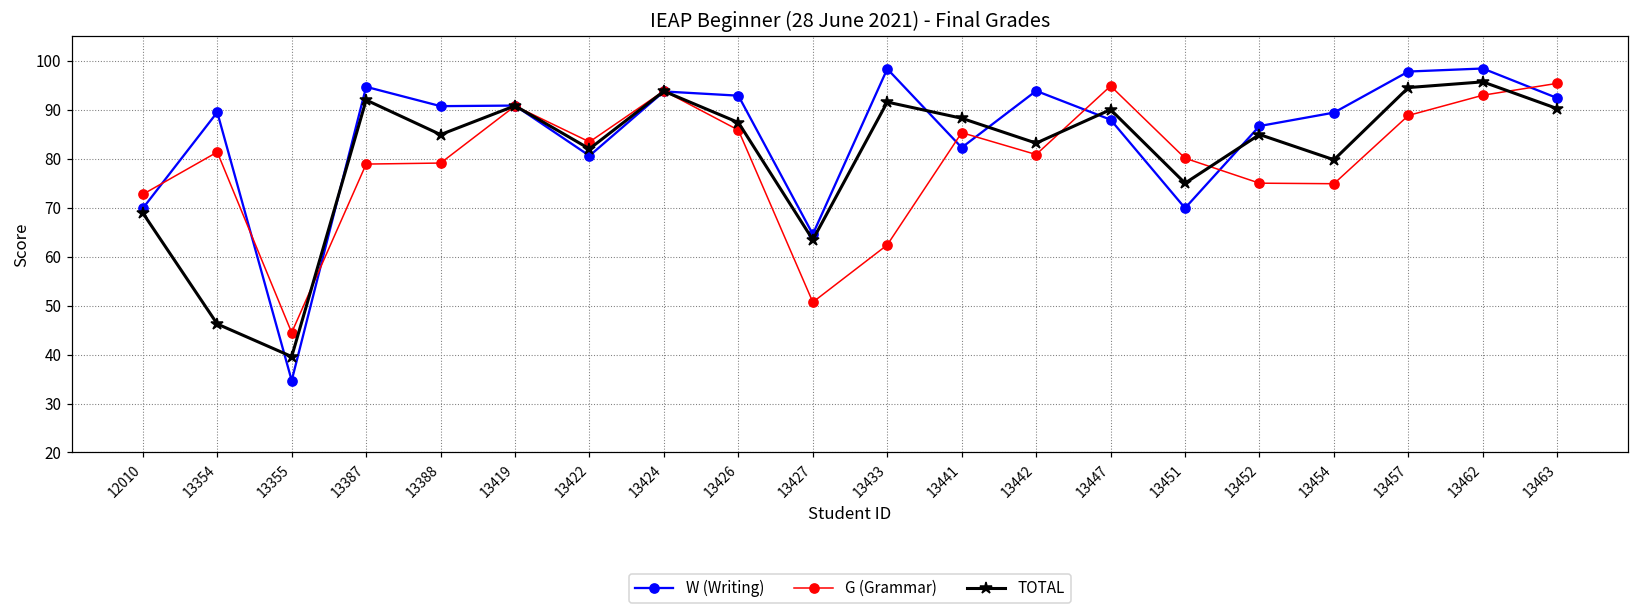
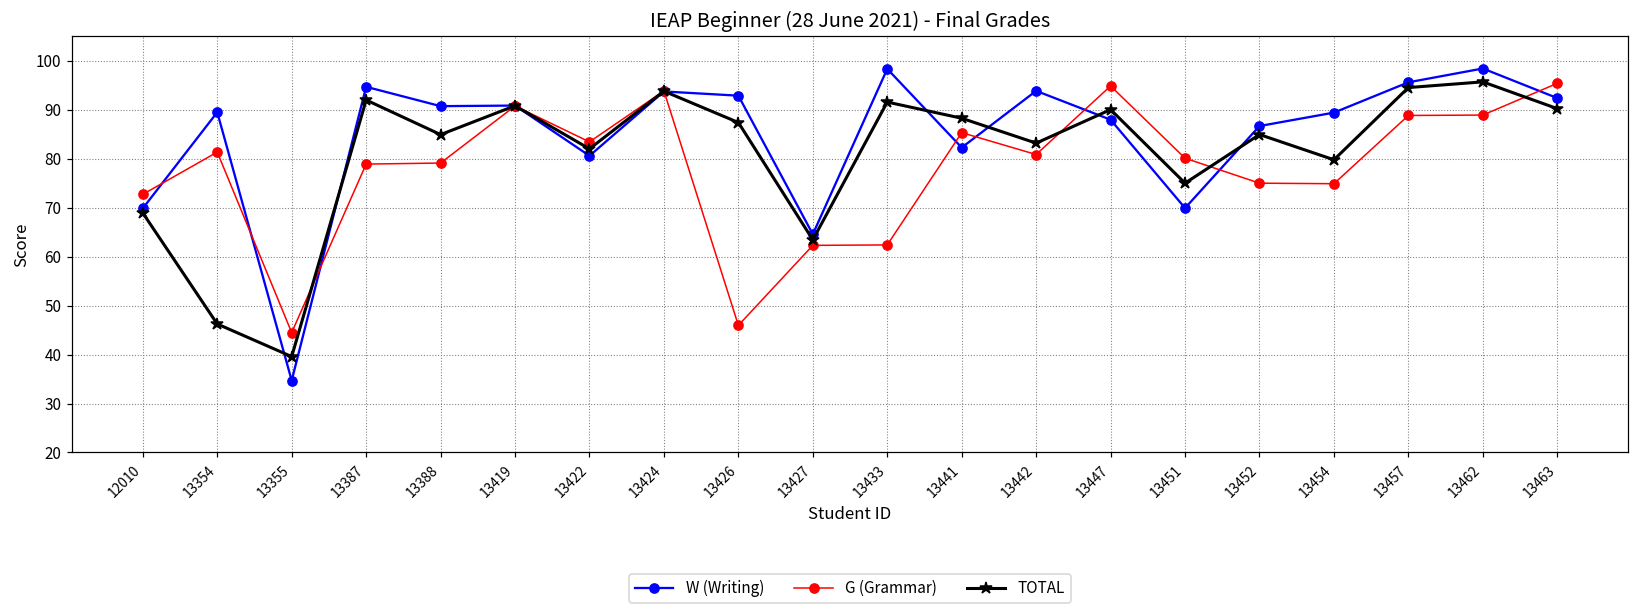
  {
    "W (Writing)": {
      "12010": 70,
      "13354": 89,
      "13355": 35,
      "13387": 95,
      "13388": 91,
      "13422": 81,
      "13426": 93,
      "13427": 65,
      "13433": 98,
      "13441": 82,
      "13442": 94,
      "13447": 88,
      "13451": 70,
      "13452": 87,
      "13454": 89,
-     "13457": 98,
+     "13457": 96,
      "13462": 98,
      "13463": 92
    },
    "G (Grammar)": {
      "12010": 73,
      "13354": 81,
      "13355": 44,
      "13387": 79,
      "13388": 79,
      "13422": 83,
-     "13426": 86,
-     "13427": 51,
+     "13426": 46,
+     "13427": 62,
      "13433": 62,
      "13441": 85,
      "13442": 81,
      "13447": 95,
      "13451": 80,
      "13452": 75,
      "13454": 75,
      "13457": 89,
-     "13462": 93,
+     "13462": 89,
      "13463": 95
    },
    "TOTAL": {
      "12010": 69,
      "13354": 46,
      "13355": 40,
      "13387": 92,
      "13388": 85,
      "13422": 82,
      "13426": 87,
      "13427": 63,
      "13433": 92,
      "13441": 88,
      "13442": 83,
      "13447": 90,
      "13451": 75,
      "13452": 85,
      "13454": 80,
      "13457": 95,
      "13462": 96,
      "13463": 90
    }
  }
